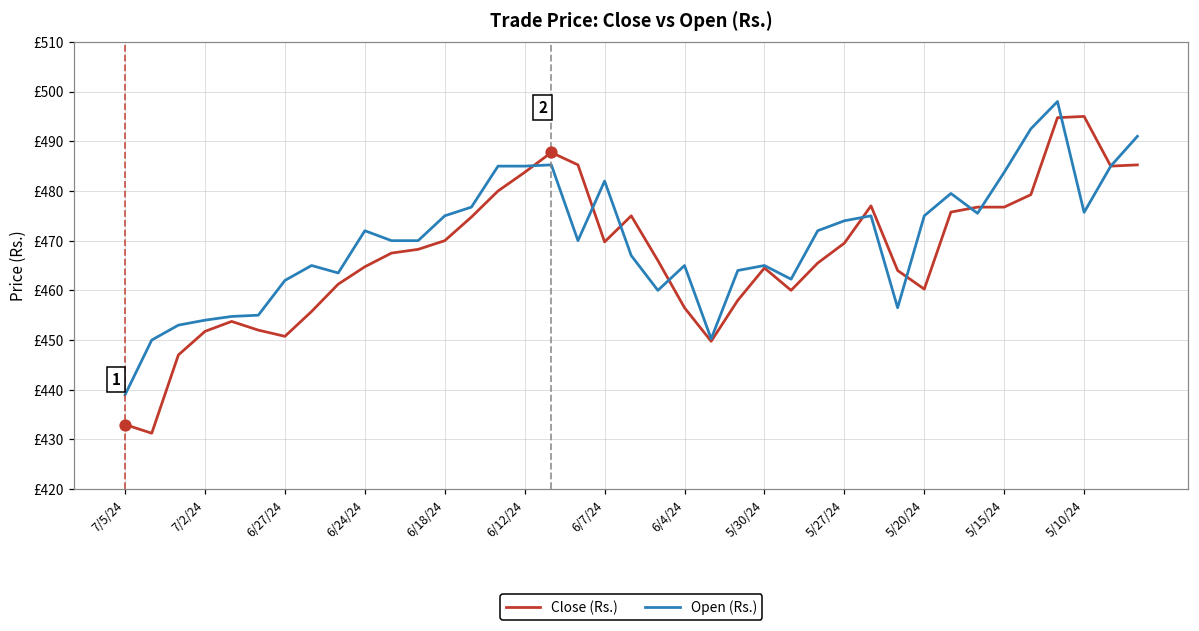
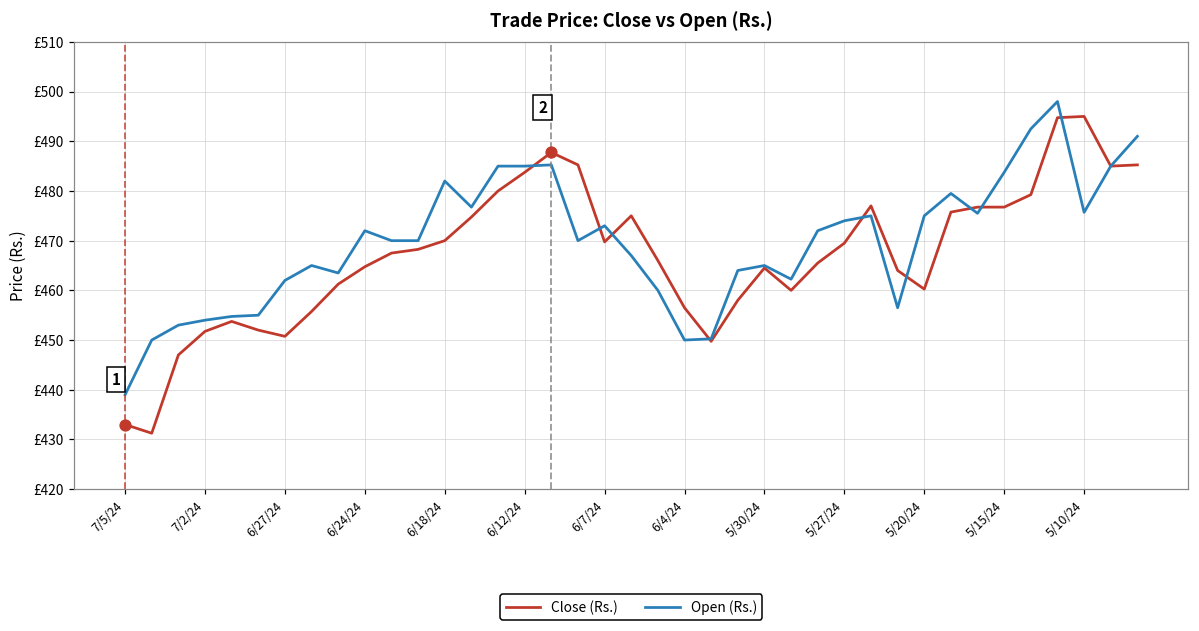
  {
    "Open (Rs.)": {
      "7/2/24": "£454",
      "6/27/24": "£462",
      "6/24/24": "£472",
-     "6/18/24": "£475",
+     "6/18/24": "£482",
      "6/12/24": "£485",
-     "6/7/24": "£482",
-     "6/4/24": "£465",
+     "6/7/24": "£473",
+     "6/4/24": "£450",
      "5/27/24": "£474",
      "5/20/24": "£475",
      "5/15/24": "£484",
      "5/10/24": "£476"
    }
  }
